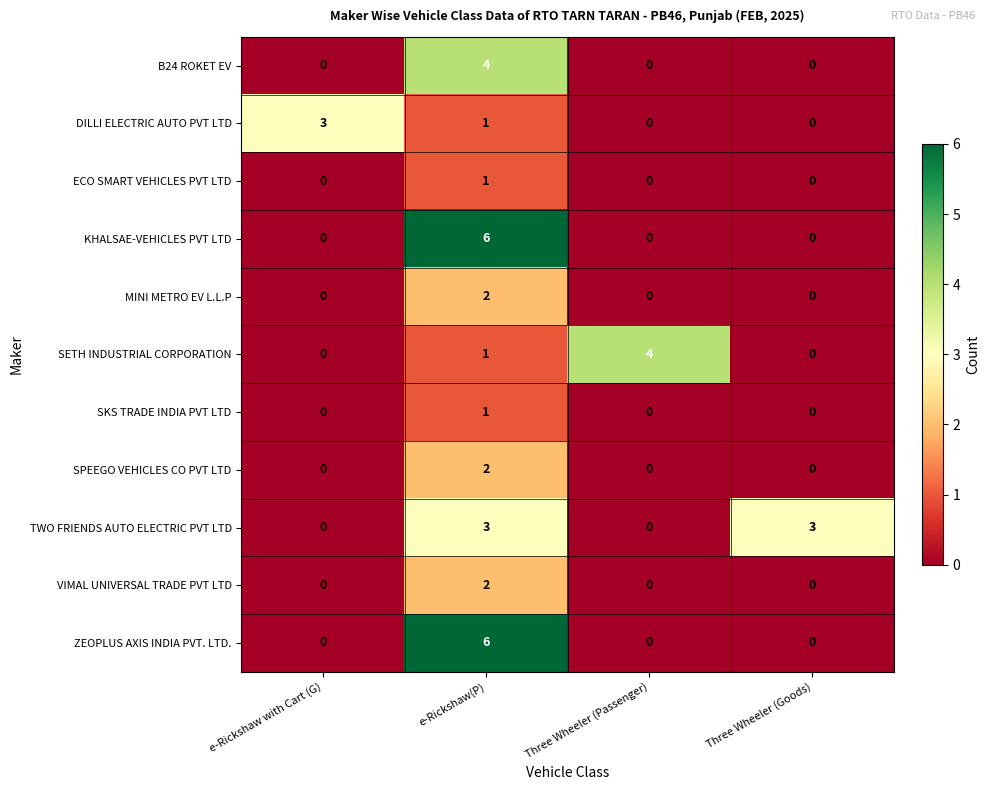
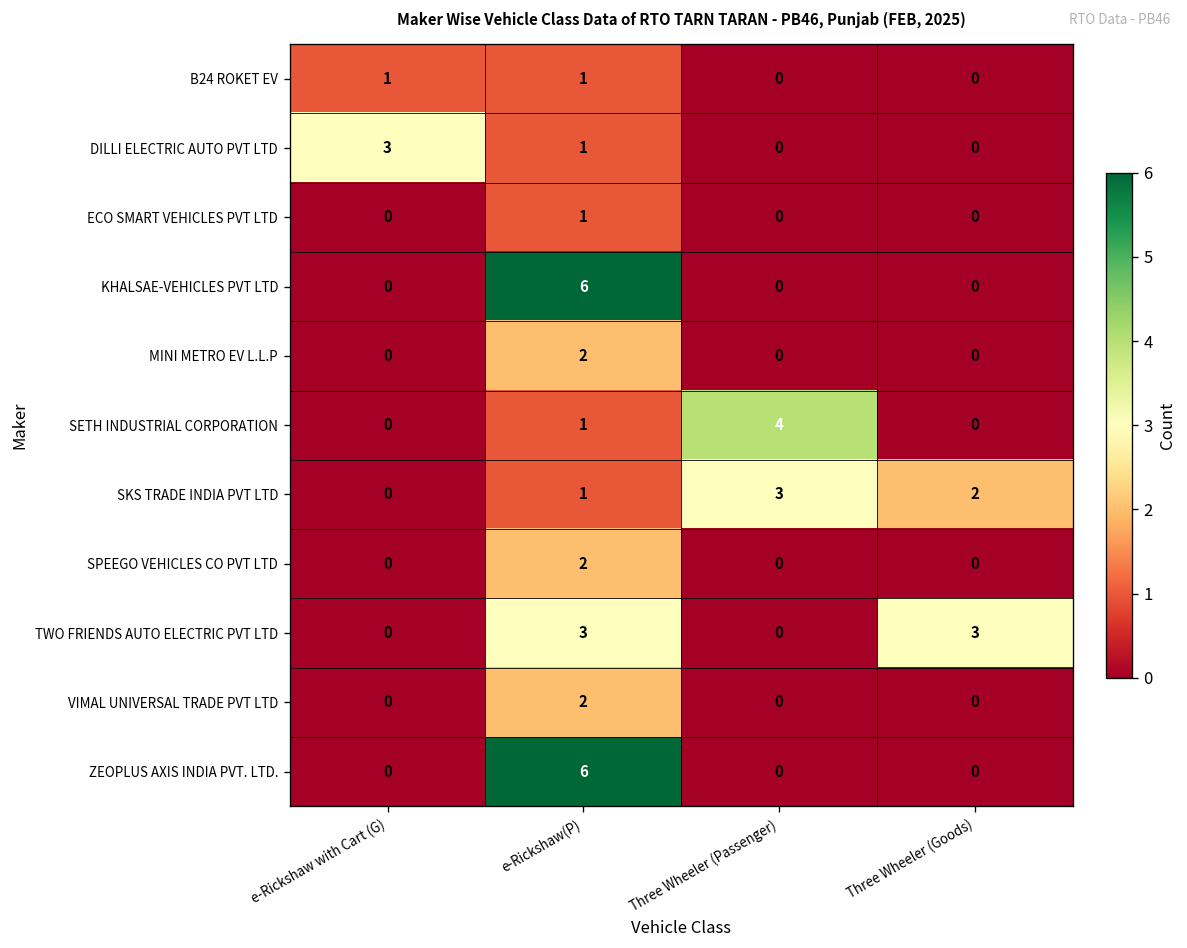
  {
    "B24 ROKET EV": {
-     "e-Rickshaw with Cart (G)": 0,
-     "e-Rickshaw(P)": 4,
+     "e-Rickshaw with Cart (G)": 1,
+     "e-Rickshaw(P)": 1,
      "Three Wheeler (Passenger)": 0,
      "Three Wheeler (Goods)": 0
    },
    "DILLI ELECTRIC AUTO PVT LTD": {
      "e-Rickshaw with Cart (G)": 3,
      "e-Rickshaw(P)": 1,
      "Three Wheeler (Passenger)": 0,
      "Three Wheeler (Goods)": 0
    },
    "ECO SMART VEHICLES PVT LTD": {
      "e-Rickshaw with Cart (G)": 0,
      "e-Rickshaw(P)": 1,
      "Three Wheeler (Passenger)": 0,
      "Three Wheeler (Goods)": 0
    },
    "KHALSAE-VEHICLES PVT LTD": {
      "e-Rickshaw with Cart (G)": 0,
      "e-Rickshaw(P)": 6,
      "Three Wheeler (Passenger)": 0,
      "Three Wheeler (Goods)": 0
    },
    "MINI METRO EV L.L.P": {
      "e-Rickshaw with Cart (G)": 0,
      "e-Rickshaw(P)": 2,
      "Three Wheeler (Passenger)": 0,
      "Three Wheeler (Goods)": 0
    },
    "SETH INDUSTRIAL CORPORATION": {
      "e-Rickshaw with Cart (G)": 0,
      "e-Rickshaw(P)": 1,
      "Three Wheeler (Passenger)": 4,
      "Three Wheeler (Goods)": 0
    },
    "SKS TRADE INDIA PVT LTD": {
      "e-Rickshaw with Cart (G)": 0,
      "e-Rickshaw(P)": 1,
-     "Three Wheeler (Passenger)": 0,
-     "Three Wheeler (Goods)": 0
+     "Three Wheeler (Passenger)": 3,
+     "Three Wheeler (Goods)": 2
    },
    "SPEEGO VEHICLES CO PVT LTD": {
      "e-Rickshaw with Cart (G)": 0,
      "e-Rickshaw(P)": 2,
      "Three Wheeler (Passenger)": 0,
      "Three Wheeler (Goods)": 0
    },
    "TWO FRIENDS AUTO ELECTRIC PVT LTD": {
      "e-Rickshaw with Cart (G)": 0,
      "e-Rickshaw(P)": 3,
      "Three Wheeler (Passenger)": 0,
      "Three Wheeler (Goods)": 3
    },
    "VIMAL UNIVERSAL TRADE PVT LTD": {
      "e-Rickshaw with Cart (G)": 0,
      "e-Rickshaw(P)": 2,
      "Three Wheeler (Passenger)": 0,
      "Three Wheeler (Goods)": 0
    },
    "ZEOPLUS AXIS INDIA PVT. LTD.": {
      "e-Rickshaw with Cart (G)": 0,
      "e-Rickshaw(P)": 6,
      "Three Wheeler (Passenger)": 0,
      "Three Wheeler (Goods)": 0
    }
  }
